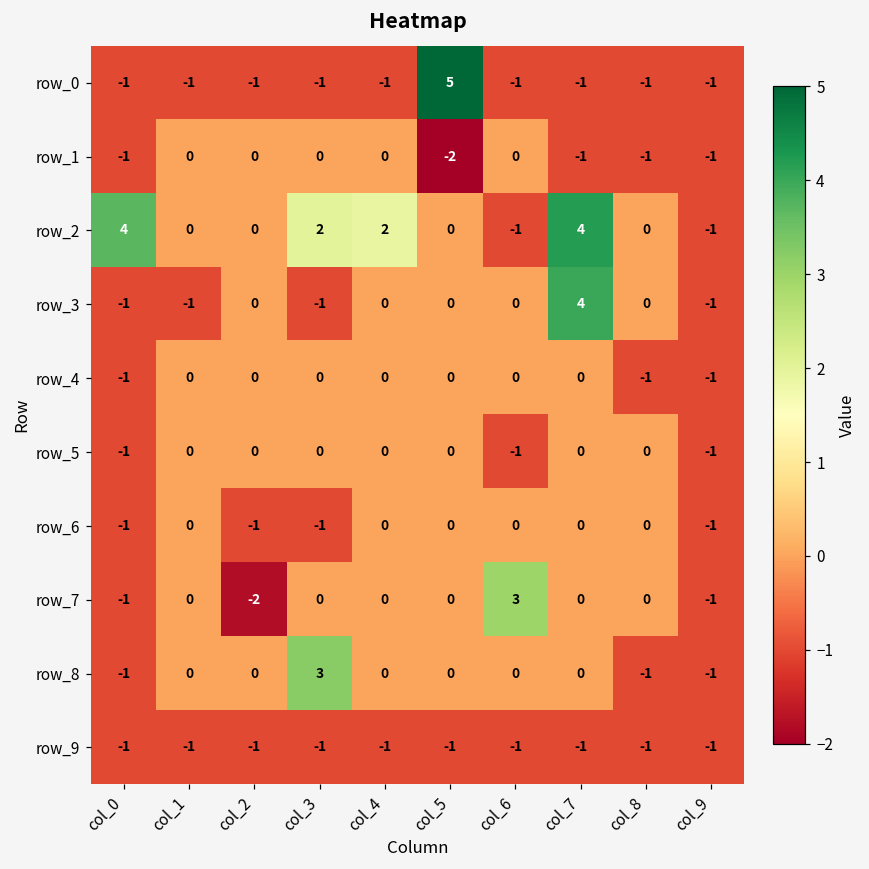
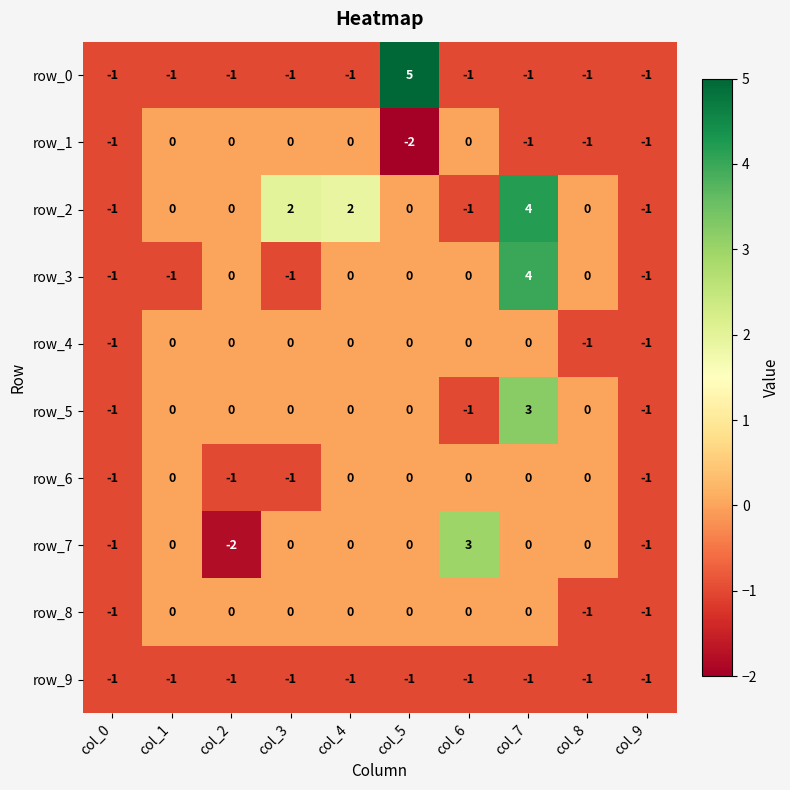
  {
    "row_0": {
      "col_0": -1,
      "col_1": -1,
      "col_2": -1,
      "col_3": -1,
      "col_4": -1,
      "col_5": 5,
      "col_6": -1,
      "col_7": -1,
      "col_8": -1,
      "col_9": -1
    },
    "row_1": {
      "col_0": -1,
      "col_1": 0,
      "col_2": 0,
      "col_3": 0,
      "col_4": 0,
      "col_5": -2,
      "col_6": 0,
      "col_7": -1,
      "col_8": -1,
      "col_9": -1
    },
    "row_2": {
-     "col_0": 4,
+     "col_0": -1,
      "col_1": 0,
      "col_2": 0,
      "col_3": 2,
      "col_4": 2,
      "col_5": 0,
      "col_6": -1,
      "col_7": 4,
      "col_8": 0,
      "col_9": -1
    },
    "row_3": {
      "col_0": -1,
      "col_1": -1,
      "col_2": 0,
      "col_3": -1,
      "col_4": 0,
      "col_5": 0,
      "col_6": 0,
      "col_7": 4,
      "col_8": 0,
      "col_9": -1
    },
    "row_4": {
      "col_0": -1,
      "col_1": 0,
      "col_2": 0,
      "col_3": 0,
      "col_4": 0,
      "col_5": 0,
      "col_6": 0,
      "col_7": 0,
      "col_8": -1,
      "col_9": -1
    },
    "row_5": {
      "col_0": -1,
      "col_1": 0,
      "col_2": 0,
      "col_3": 0,
      "col_4": 0,
      "col_5": 0,
      "col_6": -1,
-     "col_7": 0,
+     "col_7": 3,
      "col_8": 0,
      "col_9": -1
    },
    "row_6": {
      "col_0": -1,
      "col_1": 0,
      "col_2": -1,
      "col_3": -1,
      "col_4": 0,
      "col_5": 0,
      "col_6": 0,
      "col_7": 0,
      "col_8": 0,
      "col_9": -1
    },
    "row_7": {
      "col_0": -1,
      "col_1": 0,
      "col_2": -2,
      "col_3": 0,
      "col_4": 0,
      "col_5": 0,
      "col_6": 3,
      "col_7": 0,
      "col_8": 0,
      "col_9": -1
    },
    "row_8": {
      "col_0": -1,
      "col_1": 0,
      "col_2": 0,
-     "col_3": 3,
+     "col_3": 0,
      "col_4": 0,
      "col_5": 0,
      "col_6": 0,
      "col_7": 0,
      "col_8": -1,
      "col_9": -1
    },
    "row_9": {
      "col_0": -1,
      "col_1": -1,
      "col_2": -1,
      "col_3": -1,
      "col_4": -1,
      "col_5": -1,
      "col_6": -1,
      "col_7": -1,
      "col_8": -1,
      "col_9": -1
    }
  }
